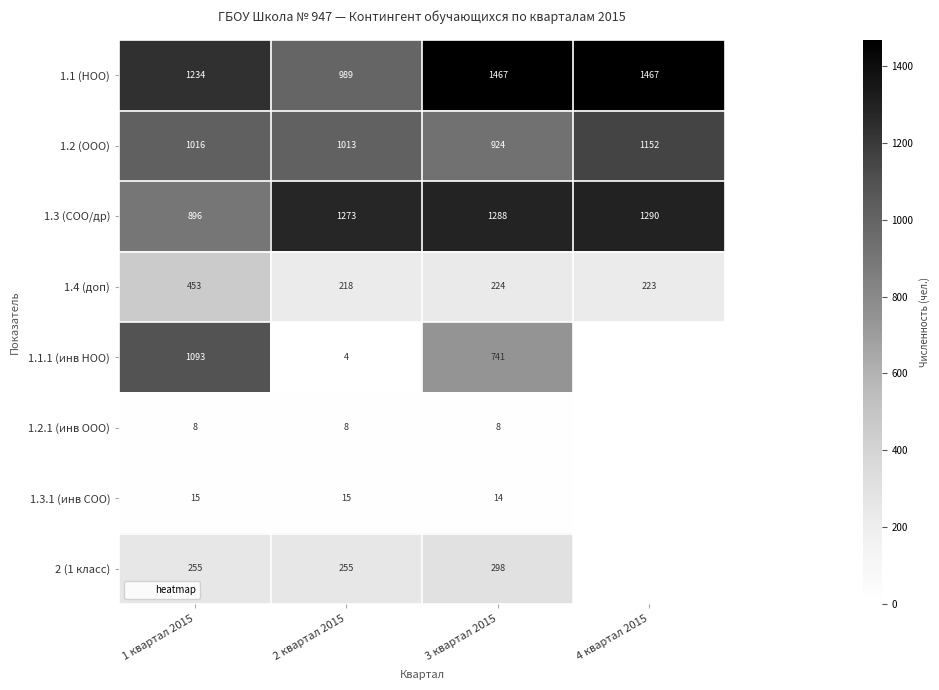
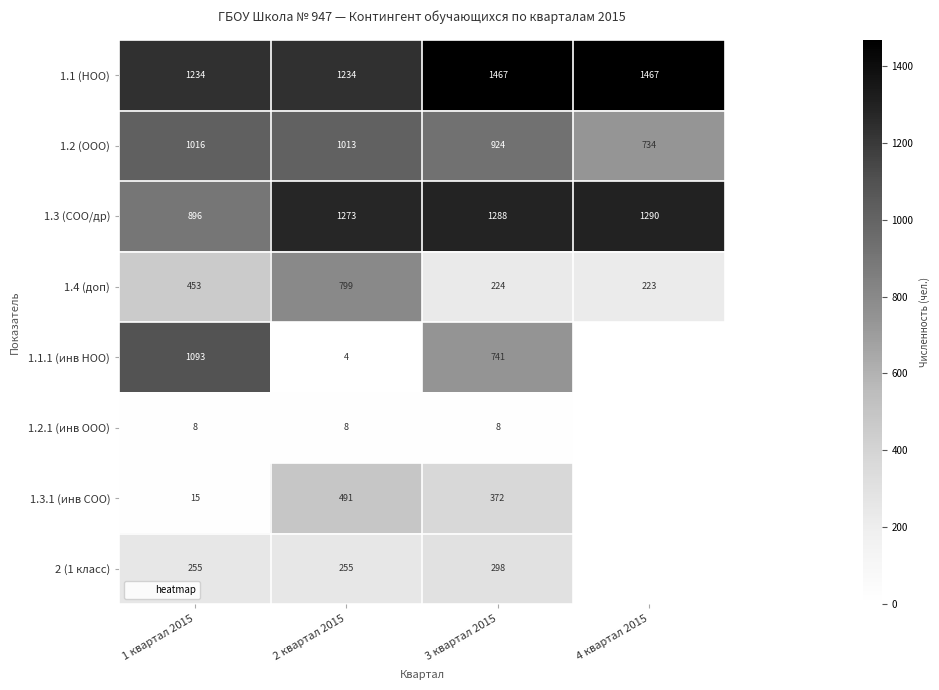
  {
    "1.1 (НОО)": {
      "1 квартал 2015": 1234,
-     "2 квартал 2015": 989,
+     "2 квартал 2015": 1234,
      "3 квартал 2015": 1467,
      "4 квартал 2015": 1467
    },
    "1.2 (ООО)": {
      "1 квартал 2015": 1016,
      "2 квартал 2015": 1013,
      "3 квартал 2015": 924,
-     "4 квартал 2015": 1152
+     "4 квартал 2015": 734
    },
    "1.3 (СОО/др)": {
      "1 квартал 2015": 896,
      "2 квартал 2015": 1273,
      "3 квартал 2015": 1288,
      "4 квартал 2015": 1290
    },
    "1.4 (доп)": {
      "1 квартал 2015": 453,
-     "2 квартал 2015": 218,
+     "2 квартал 2015": 799,
      "3 квартал 2015": 224,
      "4 квартал 2015": 223
    },
    "1.1.1 (инв НОО)": {
      "1 квартал 2015": 1093,
      "2 квартал 2015": 4,
      "3 квартал 2015": 741
    },
    "1.2.1 (инв ООО)": {
      "1 квартал 2015": 8,
      "2 квартал 2015": 8,
      "3 квартал 2015": 8
    },
    "1.3.1 (инв СОО)": {
      "1 квартал 2015": 15,
-     "2 квартал 2015": 15,
-     "3 квартал 2015": 14
+     "2 квартал 2015": 491,
+     "3 квартал 2015": 372
    },
    "2 (1 класс)": {
      "1 квартал 2015": 255,
      "2 квартал 2015": 255,
      "3 квартал 2015": 298
    }
  }
